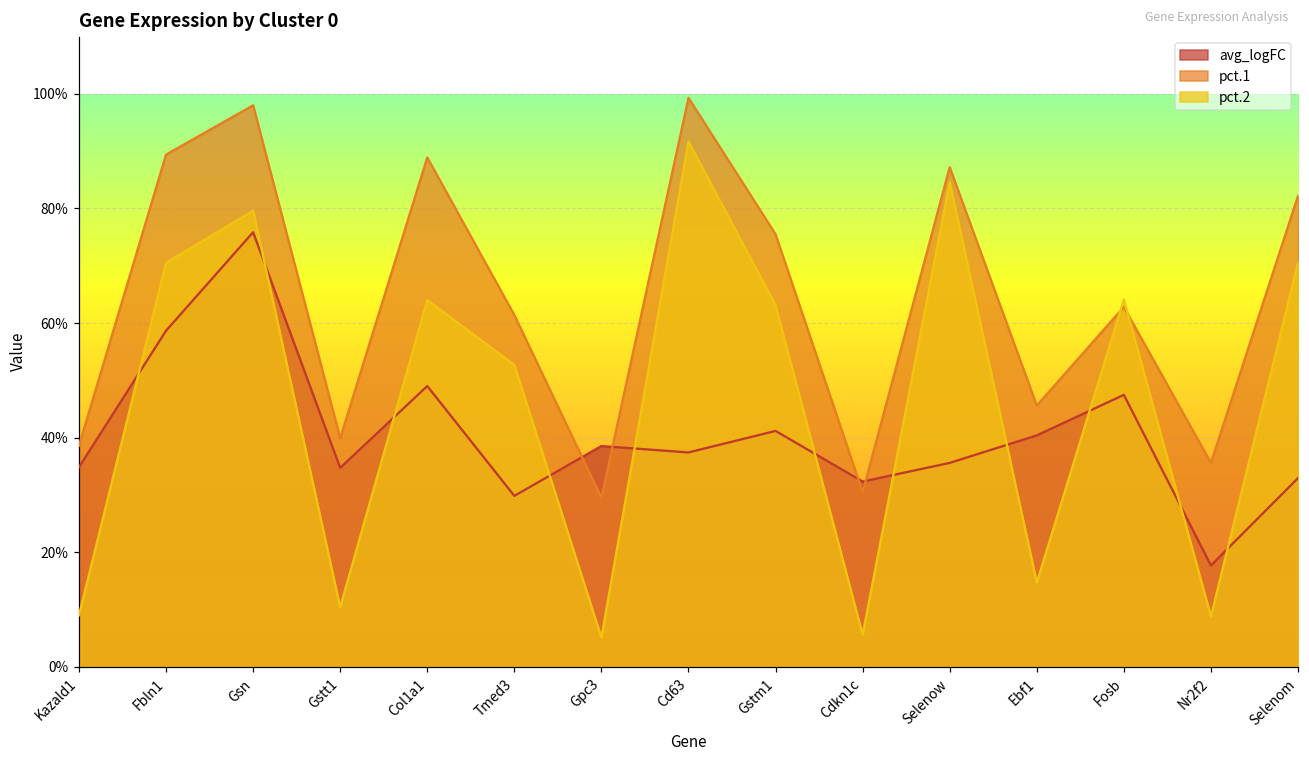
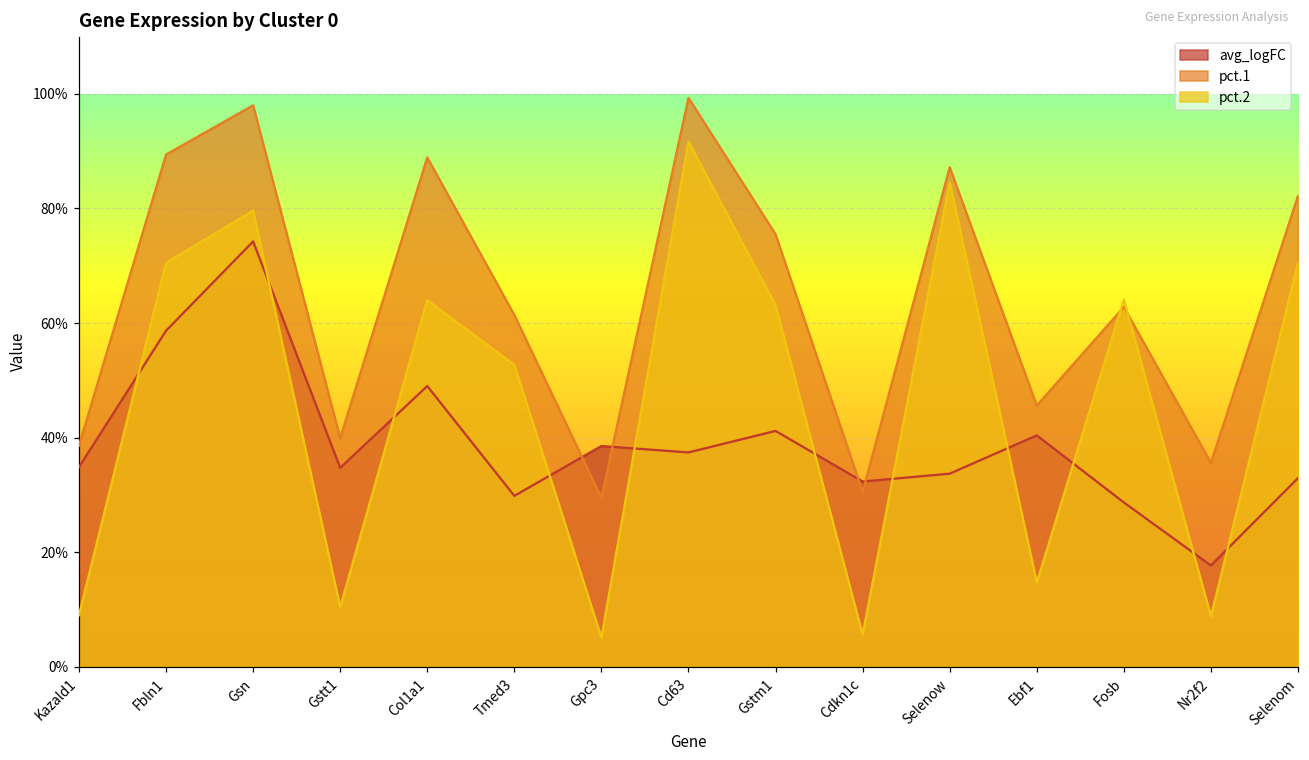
  {
    "avg_logFC": {
      "Kazald1": "35%",
      "Fbln1": "59%",
-     "Gsn": "76%",
+     "Gsn": "74%",
      "Gstt1": "35%",
      "Col1a1": "49%",
      "Tmed3": "30%",
      "Gpc3": "39%",
      "Cd63": "37%",
      "Gstm1": "41%",
      "Cdkn1c": "32%",
-     "Selenow": "36%",
+     "Selenow": "34%",
      "Ebf1": "40%",
-     "Fosb": "47%",
+     "Fosb": "29%",
      "Nr2f2": "18%",
      "Selenom": "33%"
    },
    "pct.1": {
      "Kazald1": "39%",
      "Fbln1": "89%",
      "Gsn": "98%",
      "Gstt1": "40%",
      "Col1a1": "89%",
      "Tmed3": "61%",
      "Gpc3": "30%",
      "Cd63": "99%",
      "Gstm1": "76%",
      "Cdkn1c": "31%",
      "Selenow": "87%",
      "Ebf1": "46%",
      "Fosb": "63%",
      "Nr2f2": "36%",
      "Selenom": "82%"
    },
    "pct.2": {
      "Kazald1": "9%",
      "Fbln1": "71%",
      "Gsn": "80%",
      "Gstt1": "10%",
      "Col1a1": "64%",
      "Tmed3": "53%",
      "Gpc3": "5%",
      "Cd63": "92%",
      "Gstm1": "63%",
      "Cdkn1c": "6%",
      "Selenow": "85%",
      "Ebf1": "15%",
      "Fosb": "64%",
      "Nr2f2": "9%",
      "Selenom": "71%"
    }
  }
